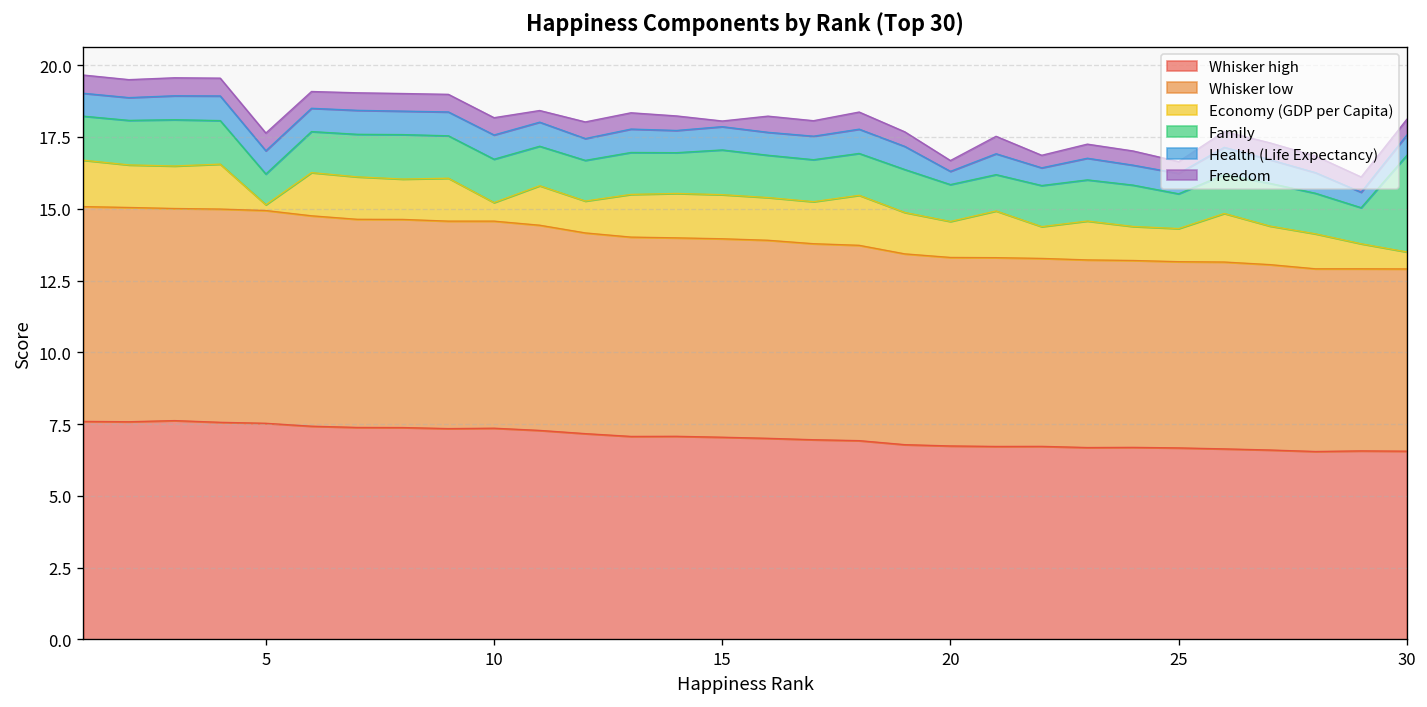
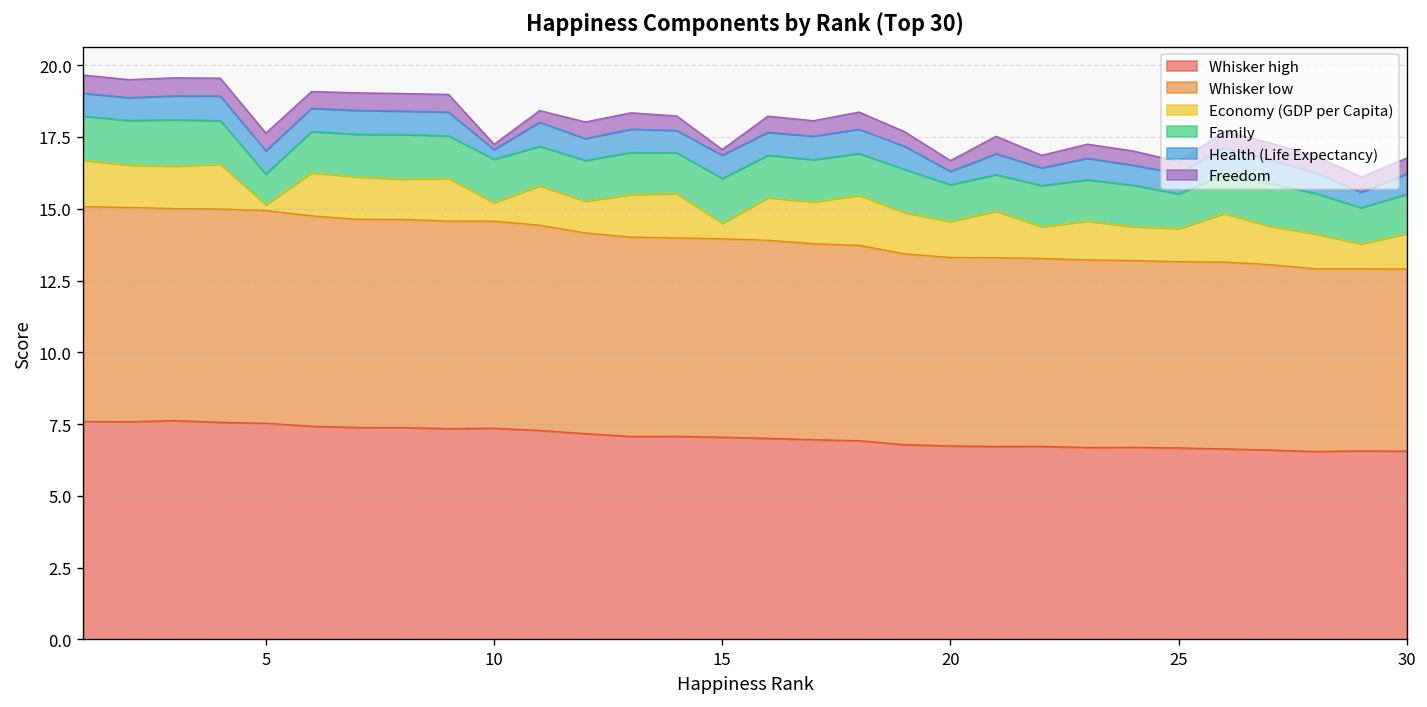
  {
    "Economy (GDP per Capita)": {
      "5": 0.2,
      "10": 0.6,
-     "15": 1.5,
+     "15": 0.5,
      "20": 1.3,
      "25": 1.2,
-     "30": 0.6
+     "30": 1.2
    },
    "Family": {
      "5": 1.1,
      "10": 1.5,
      "15": 1.6,
      "20": 1.3,
-     "30": 3.4
+     "30": 1.4
    },
    "Health (Life Expectancy)": {
      "5": 0.8,
-     "10": 0.8,
+     "10": 0.3,
      "15": 0.8,
      "20": 0.5,
      "30": 0.7
    },
    "Freedom": {
      "5": 0.6,
-     "10": 0.6,
+     "10": 0.2,
      "15": 0.2,
      "20": 0.4,
      "30": 0.6
    }
  }
